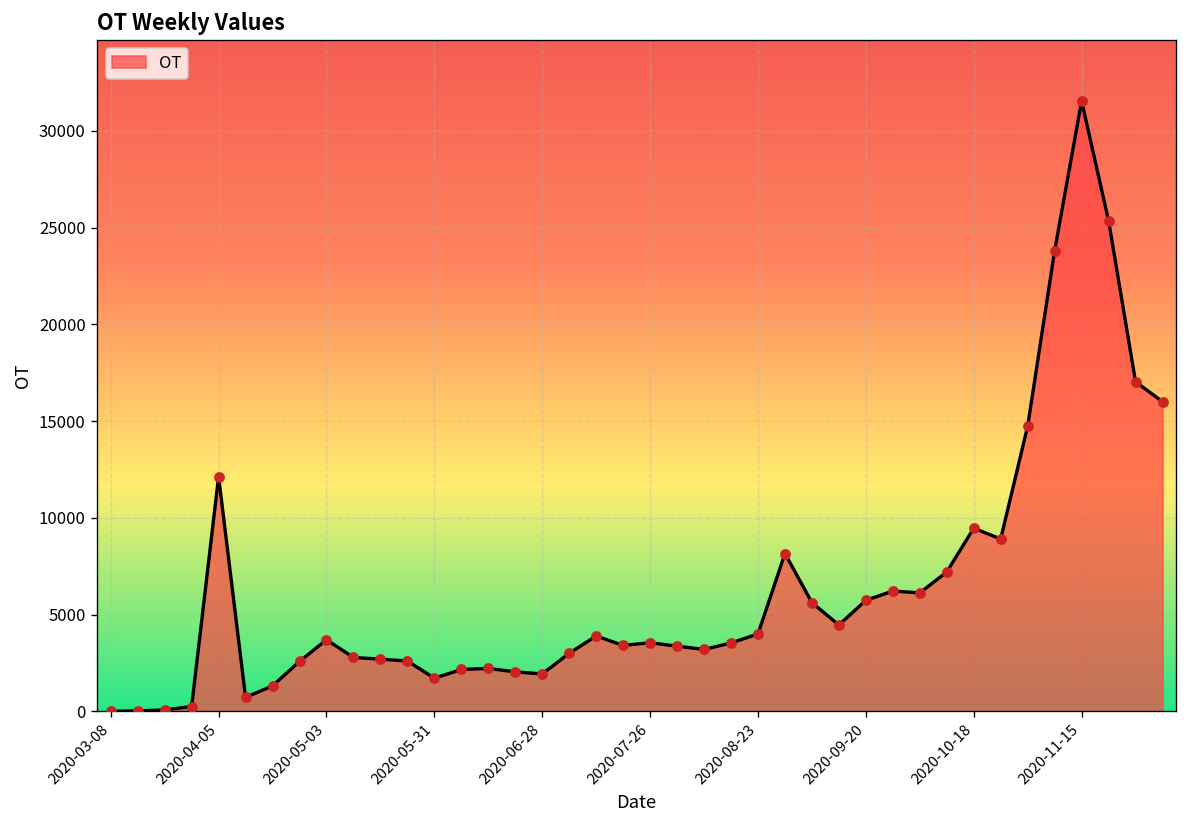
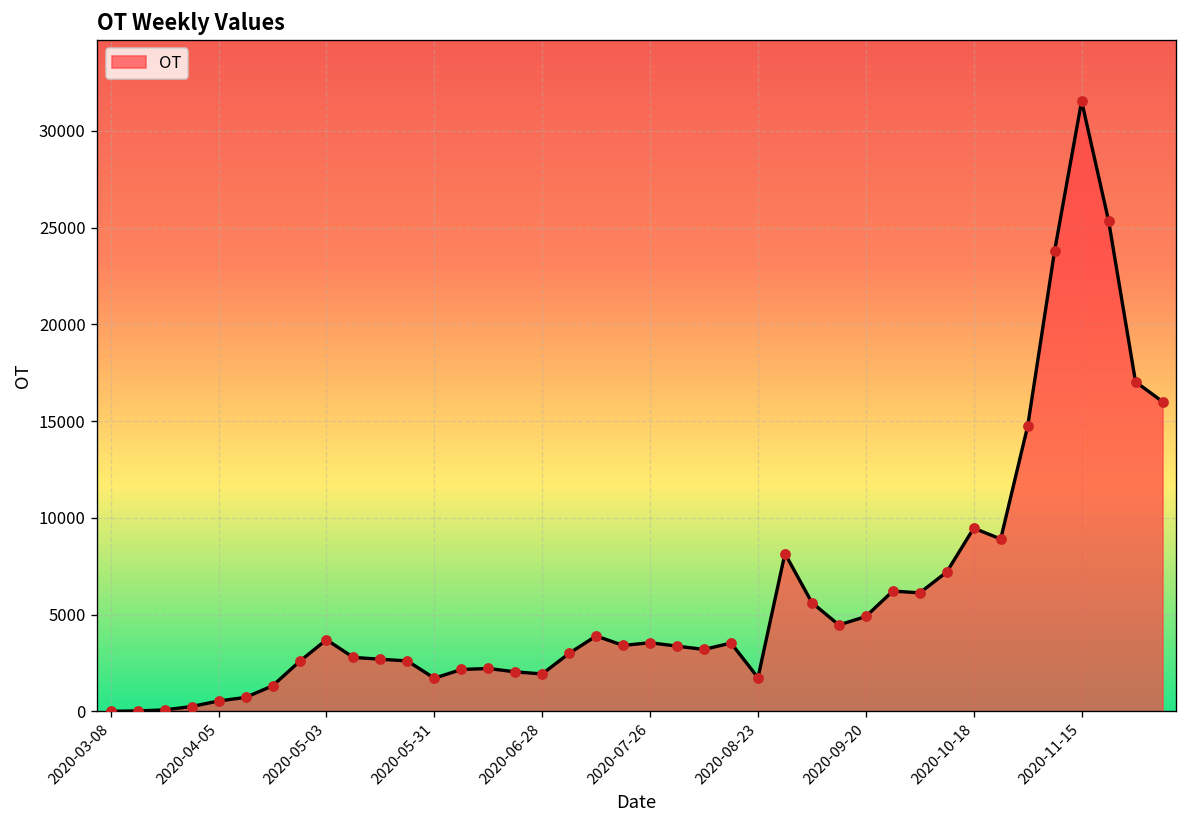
  {
    "2020-03-08": 0,
-   "2020-04-05": 12100,
+   "2020-04-05": 500,
    "2020-05-03": 3700,
    "2020-05-31": 1700,
    "2020-06-28": 1900,
    "2020-07-26": 3500,
-   "2020-08-23": 4000,
-   "2020-09-20": 5700,
+   "2020-08-23": 1700,
+   "2020-09-20": 4900,
    "2020-10-18": 9500,
    "2020-11-15": 31500
  }
